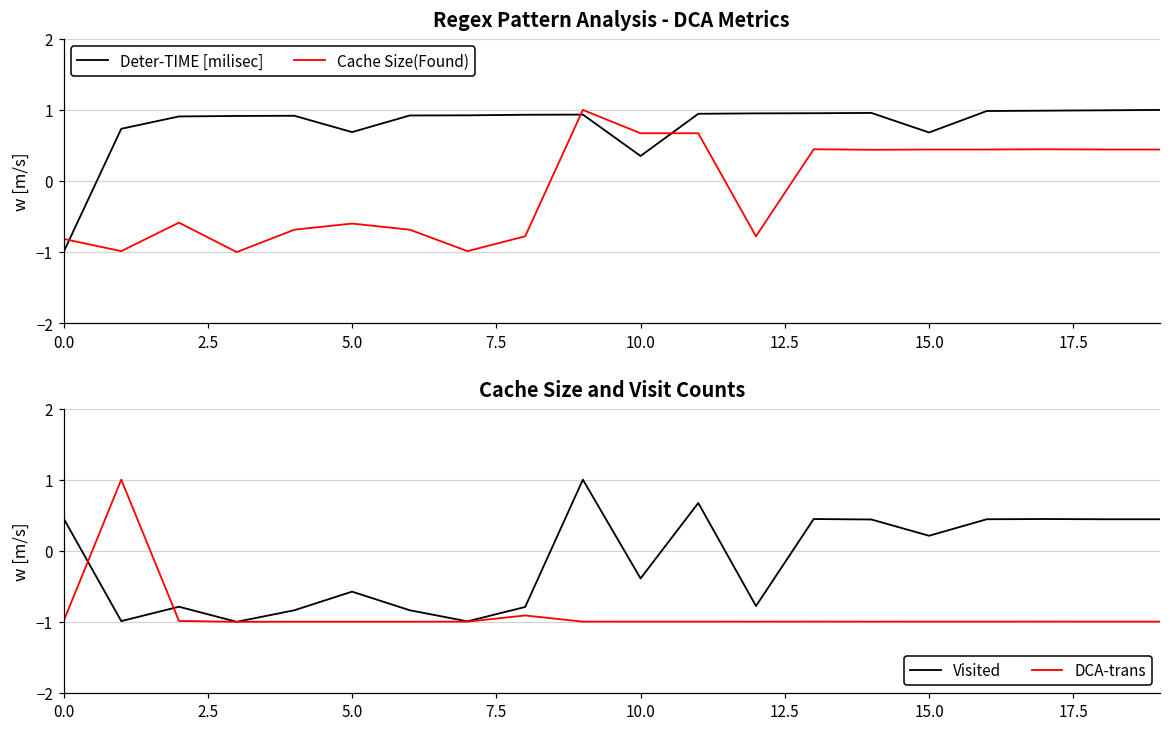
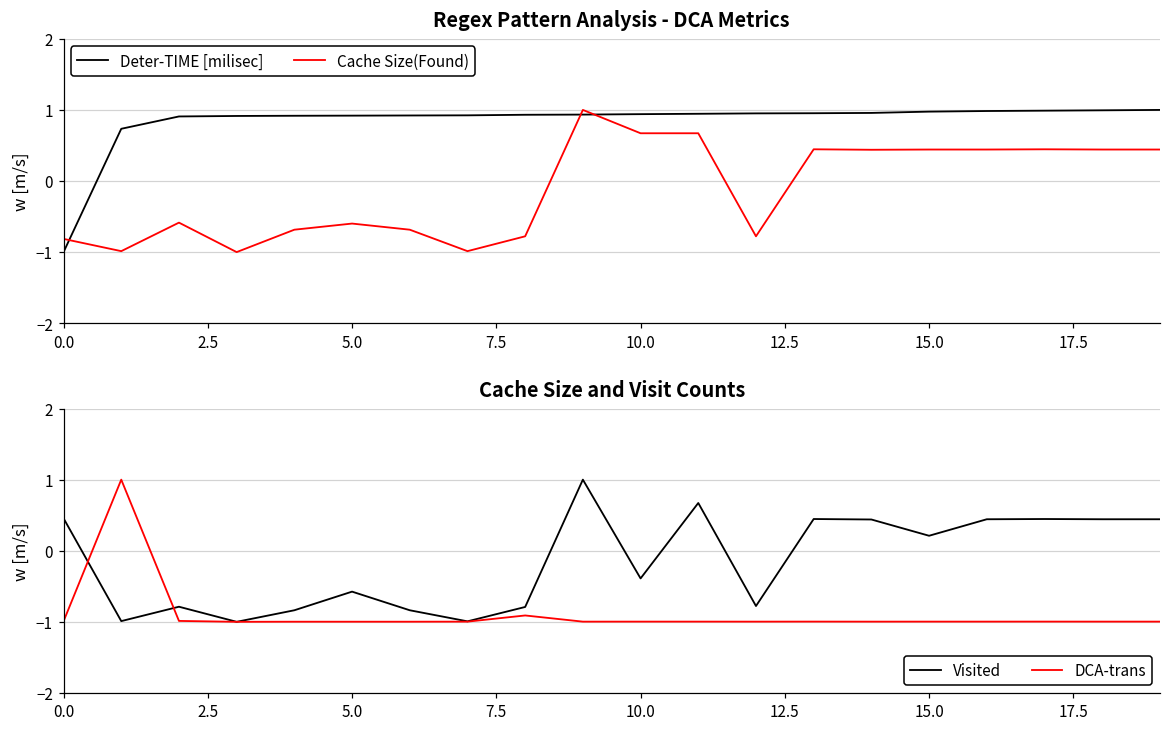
  {
    "Regex Pattern Analysis - DCA Metrics": {
      "Deter-TIME [milisec]": {
        "0.0": -1.0,
-       "5.0": 0.7,
-       "10.0": 0.4,
-       "15.0": 0.7
+       "5.0": 0.9,
+       "10.0": 0.9,
+       "15.0": 1.0
      },
      "Cache Size(Found)": {
        "0.0": -0.8,
        "5.0": -0.6,
        "10.0": 0.7,
        "15.0": 0.4
      }
    },
    "Cache Size and Visit Counts": {
      "Visited": {
        "0.0": 0.5,
        "5.0": -0.6,
        "10.0": -0.4,
        "15.0": 0.2
      },
      "DCA-trans": {
        "0.0": -1.0,
        "5.0": -1.0,
        "10.0": -1.0,
        "15.0": -1.0
      }
    }
  }
